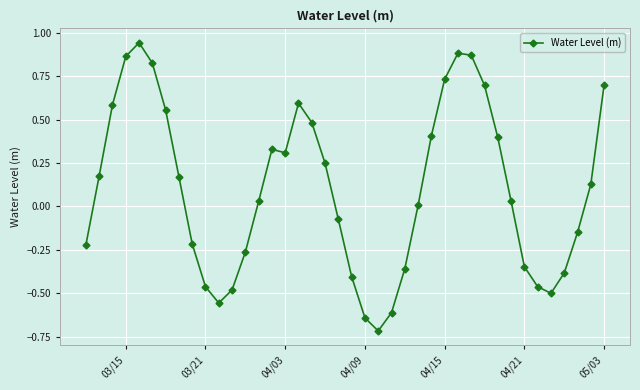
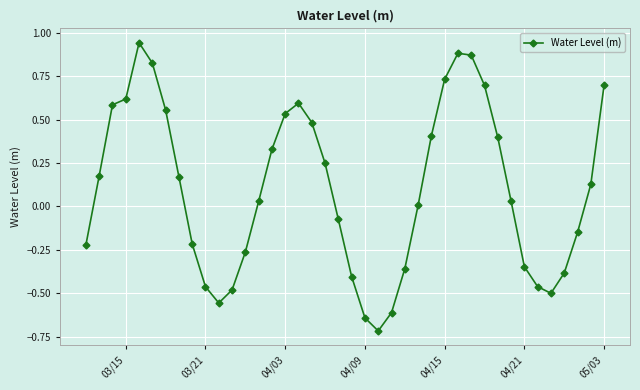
  {
-   "03/15": 0.86,
+   "03/15": 0.62,
    "03/21": -0.46,
-   "04/03": 0.31,
+   "04/03": 0.54,
    "04/09": -0.64,
    "04/15": 0.73,
    "04/21": -0.35,
    "05/03": 0.70
  }
